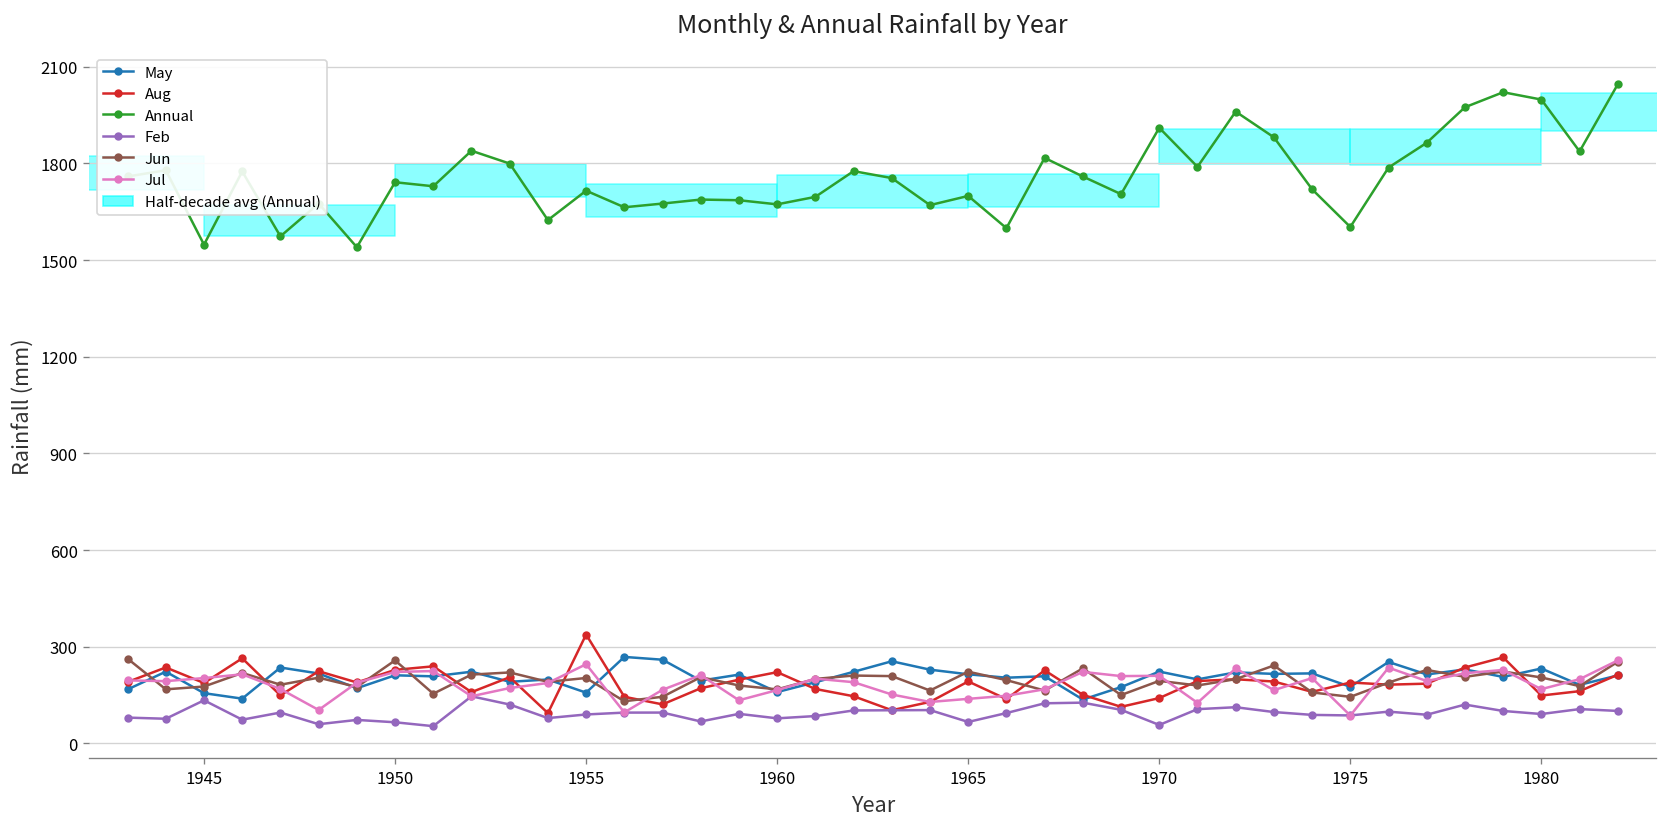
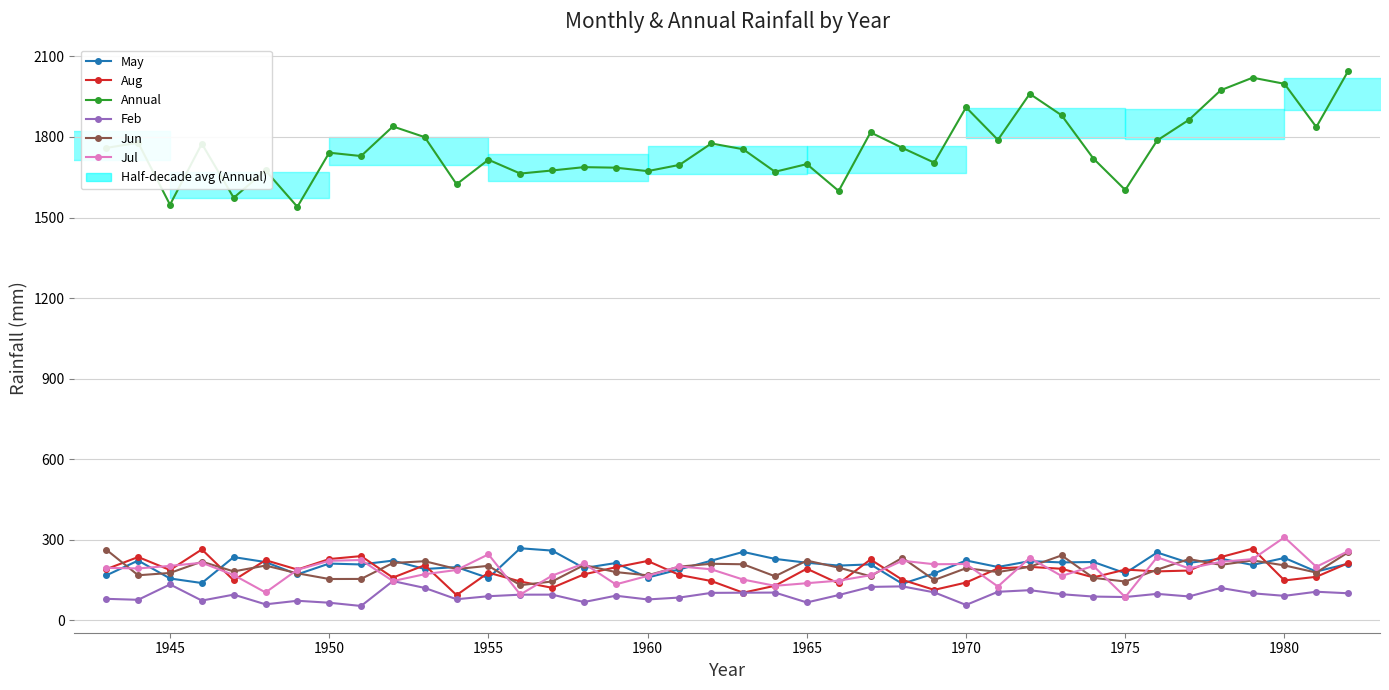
  {
    "May": {
      "1945": 160,
      "1950": 210,
      "1955": 160,
      "1970": 220,
      "1975": 180,
      "1980": 230
    },
    "Aug": {
      "1945": 190,
-     "1955": 340,
+     "1955": 180,
      "1960": 220,
      "1965": 190,
      "1970": 140,
      "1975": 190,
      "1980": 150
    },
    "Annual": {
      "1945": 1550,
      "1950": 1740,
      "1955": 1720,
      "1960": 1670,
      "1965": 1700,
      "1975": 1600,
      "1980": 2000
    },
    "Feb": {
      "1945": 130,
      "1950": 70,
      "1955": 90,
      "1960": 80,
      "1965": 70,
      "1970": 60,
      "1980": 90
    },
    "Jun": {
      "1945": 180,
-     "1950": 260,
+     "1950": 150,
      "1955": 200,
      "1970": 190,
      "1975": 140,
      "1980": 200
    },
    "Jul": {
      "1945": 200,
      "1955": 250,
      "1965": 140,
      "1970": 210,
-     "1980": 170
+     "1980": 310
    }
  }
